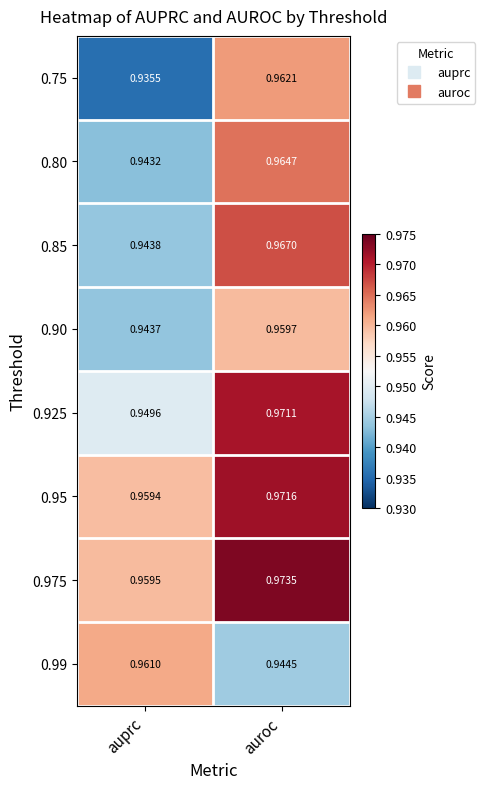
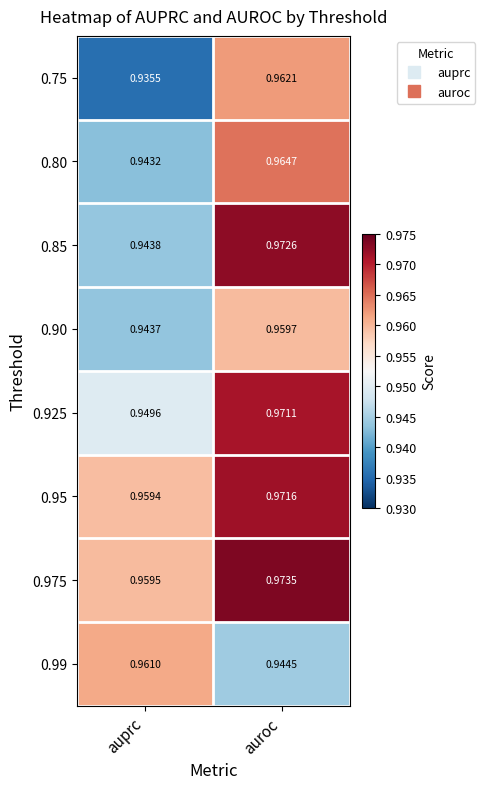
  {
    "0.75": {
      "auprc": 0.9355,
      "auroc": 0.9621
    },
    "0.80": {
      "auprc": 0.9432,
      "auroc": 0.9647
    },
    "0.85": {
      "auprc": 0.9438,
-     "auroc": 0.9670
+     "auroc": 0.9726
    },
    "0.90": {
      "auprc": 0.9437,
      "auroc": 0.9597
    },
    "0.925": {
      "auprc": 0.9496,
      "auroc": 0.9711
    },
    "0.95": {
      "auprc": 0.9594,
      "auroc": 0.9716
    },
    "0.975": {
      "auprc": 0.9595,
      "auroc": 0.9735
    },
    "0.99": {
      "auprc": 0.9610,
      "auroc": 0.9445
    }
  }
